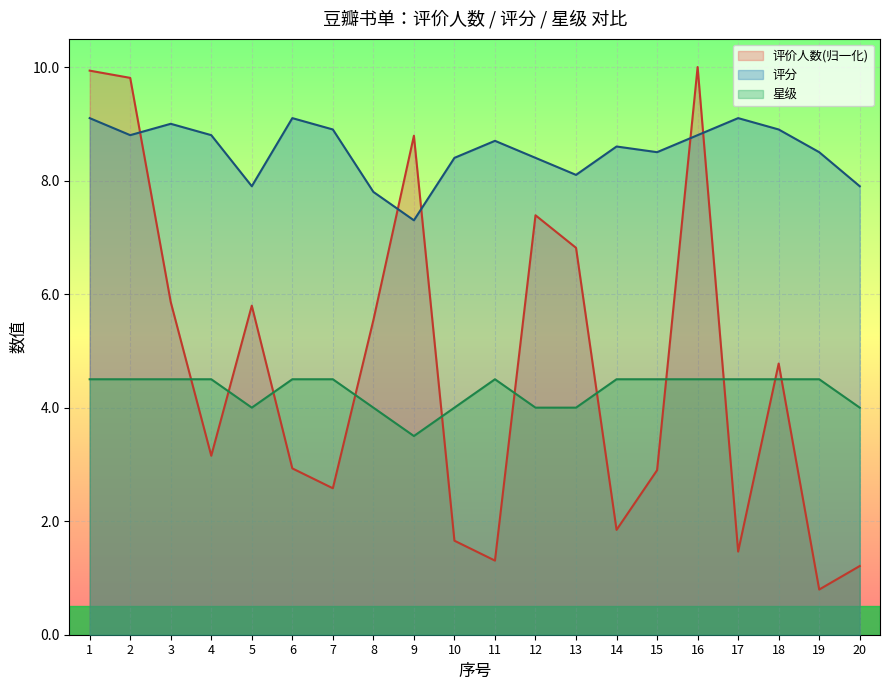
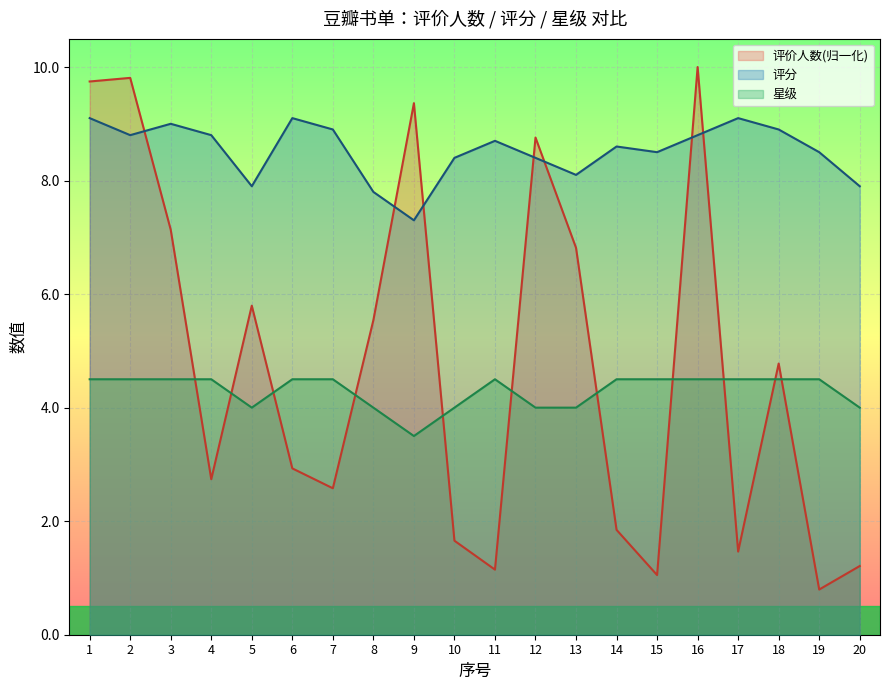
  {
    "评价人数(归一化)": {
-     "1": 9.9,
+     "1": 9.7,
      "2": 9.8,
-     "3": 5.9,
-     "4": 3.2,
+     "3": 7.1,
+     "4": 2.7,
      "5": 5.8,
      "6": 2.9,
      "7": 2.6,
      "8": 5.5,
-     "9": 8.8,
+     "9": 9.4,
      "10": 1.7,
-     "11": 1.3,
-     "12": 7.4,
+     "11": 1.1,
+     "12": 8.8,
      "13": 6.8,
      "14": 1.8,
-     "15": 2.9,
+     "15": 1.1,
      "16": 10.0,
      "17": 1.5,
      "18": 4.8,
      "19": 0.8,
      "20": 1.2
    }
  }
